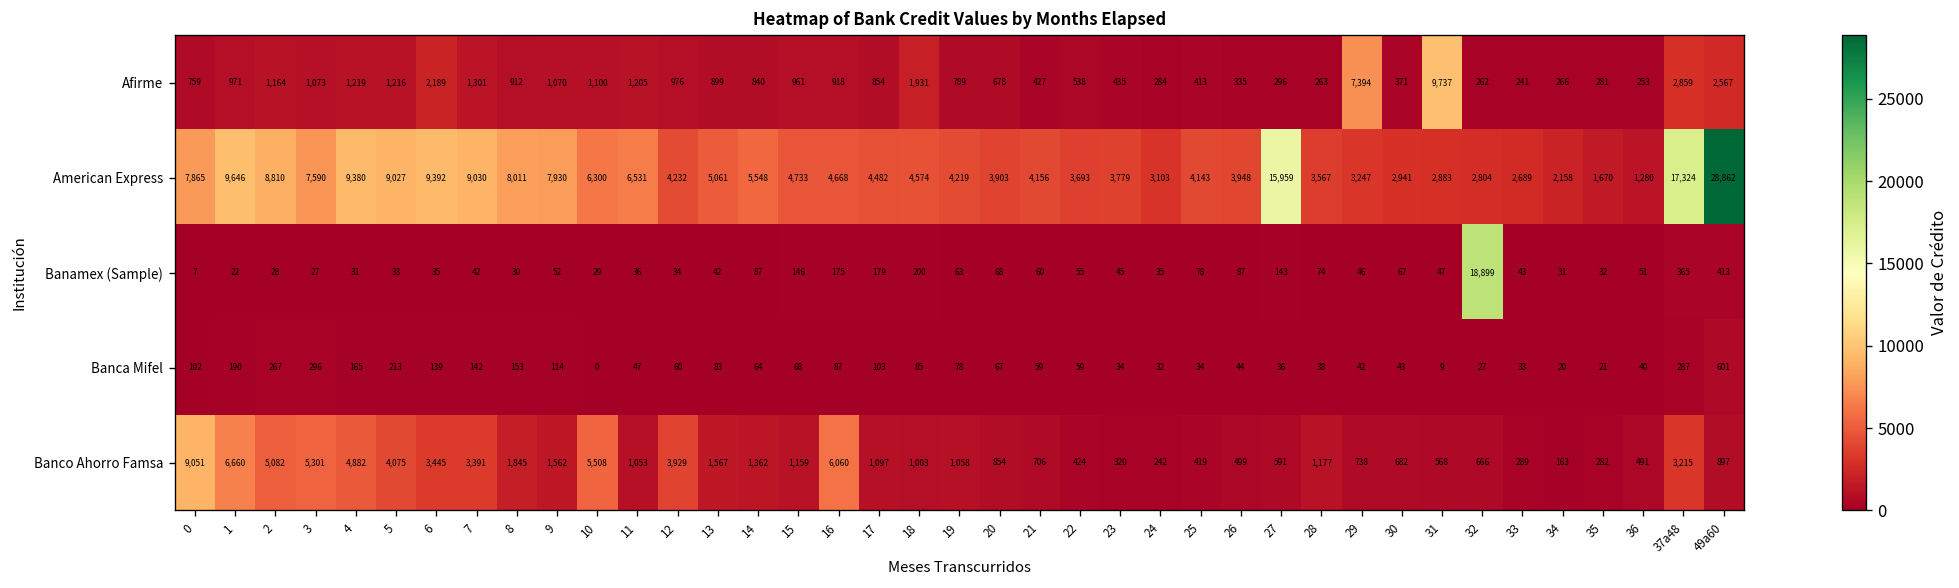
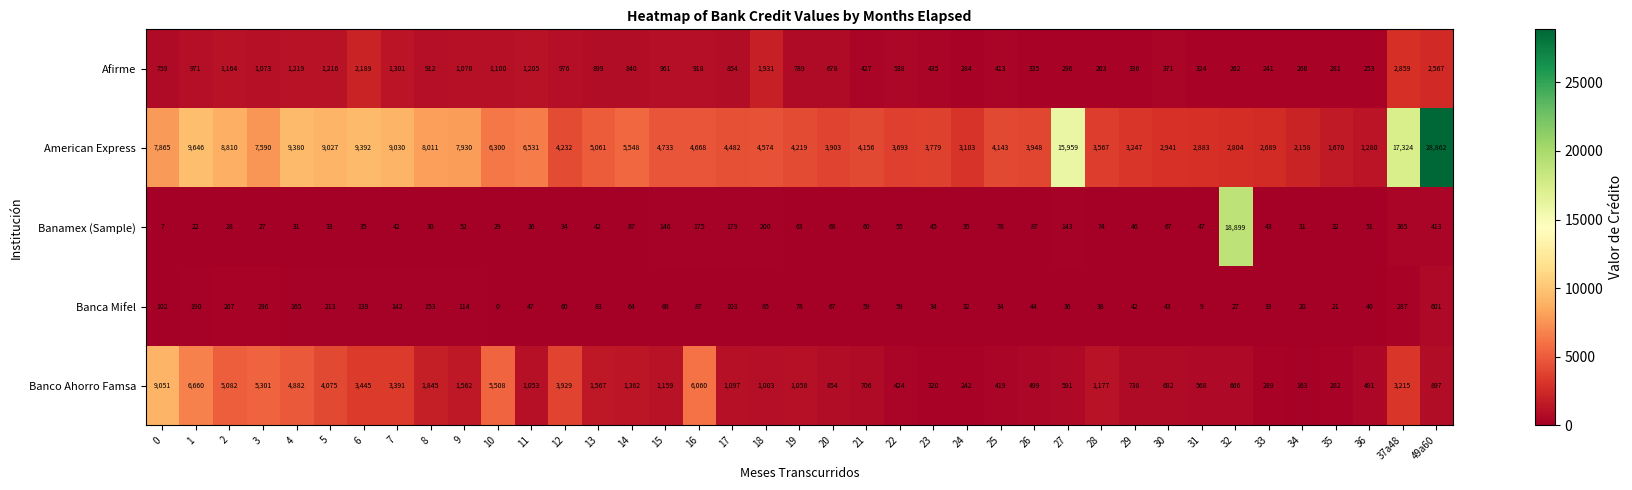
  {
    "Afirme": {
      "0": "759",
      "1": "971",
      "2": "1,164",
      "3": "1,073",
      "4": "1,219",
      "5": "1,216",
      "6": "2,189",
      "7": "1,301",
      "8": "912",
      "9": "1,070",
      "10": "1,100",
      "11": "1,205",
      "12": "976",
      "13": "899",
      "14": "840",
      "15": "961",
      "16": "918",
      "17": "854",
      "18": "1,931",
      "19": "789",
      "20": "678",
      "21": "427",
      "22": "538",
      "23": "435",
      "24": "284",
      "25": "413",
      "26": "335",
      "27": "296",
      "28": "263",
-     "29": "7,394",
+     "29": "336",
      "30": "371",
-     "31": "9,737",
+     "31": "324",
      "32": "262",
      "33": "241",
      "34": "266",
      "35": "281",
      "36": "253",
      "37a48": "2,859",
      "49a60": "2,567"
    },
    "American Express": {
      "0": "7,865",
      "1": "9,646",
      "2": "8,810",
      "3": "7,590",
      "4": "9,380",
      "5": "9,027",
      "6": "9,392",
      "7": "9,030",
      "8": "8,011",
      "9": "7,930",
      "10": "6,300",
      "11": "6,531",
      "12": "4,232",
      "13": "5,061",
      "14": "5,548",
      "15": "4,733",
      "16": "4,668",
      "17": "4,482",
      "18": "4,574",
      "19": "4,219",
      "20": "3,903",
      "21": "4,156",
      "22": "3,693",
      "23": "3,779",
      "24": "3,103",
      "25": "4,143",
      "26": "3,948",
      "27": "15,959",
      "28": "3,567",
      "29": "3,247",
      "30": "2,941",
      "31": "2,883",
      "32": "2,804",
      "33": "2,689",
      "34": "2,158",
      "35": "1,670",
      "36": "1,280",
      "37a48": "17,324",
      "49a60": "28,862"
    },
    "Banamex (Sample)": {
      "0": "7",
      "1": "22",
      "2": "28",
      "3": "27",
      "4": "31",
      "5": "33",
      "6": "35",
      "7": "42",
      "8": "30",
      "9": "52",
      "10": "29",
      "11": "36",
      "12": "34",
      "13": "42",
      "14": "87",
      "15": "146",
      "16": "175",
      "17": "179",
      "18": "200",
      "19": "63",
      "20": "68",
      "21": "60",
      "22": "55",
      "23": "45",
      "24": "35",
      "25": "78",
      "26": "87",
      "27": "143",
      "28": "74",
      "29": "46",
      "30": "67",
      "31": "47",
      "32": "18,899",
      "33": "43",
      "34": "31",
      "35": "32",
      "36": "51",
      "37a48": "365",
      "49a60": "413"
    },
    "Banca Mifel": {
      "0": "102",
      "1": "190",
      "2": "267",
      "3": "296",
      "4": "165",
      "5": "213",
      "6": "139",
      "7": "142",
      "8": "153",
      "9": "114",
      "10": "0",
      "11": "47",
      "12": "60",
      "13": "83",
      "14": "64",
      "15": "68",
      "16": "87",
      "17": "103",
      "18": "85",
      "19": "78",
      "20": "67",
      "21": "59",
      "22": "59",
      "23": "34",
      "24": "32",
      "25": "34",
      "26": "44",
      "27": "36",
      "28": "38",
      "29": "42",
      "30": "43",
      "31": "9",
      "32": "27",
      "33": "33",
      "34": "20",
      "35": "21",
      "36": "40",
      "37a48": "287",
      "49a60": "601"
    },
    "Banco Ahorro Famsa": {
      "0": "9,051",
      "1": "6,660",
      "2": "5,082",
      "3": "5,301",
      "4": "4,882",
      "5": "4,075",
      "6": "3,445",
      "7": "3,391",
      "8": "1,845",
      "9": "1,562",
      "10": "5,508",
      "11": "1,053",
      "12": "3,929",
      "13": "1,567",
      "14": "1,362",
      "15": "1,159",
      "16": "6,060",
      "17": "1,097",
      "18": "1,003",
      "19": "1,058",
      "20": "854",
      "21": "706",
      "22": "424",
      "23": "320",
      "24": "242",
      "25": "419",
      "26": "499",
      "27": "591",
      "28": "1,177",
      "29": "738",
      "30": "682",
      "31": "568",
      "32": "666",
      "33": "289",
      "34": "163",
      "35": "282",
      "36": "491",
      "37a48": "3,215",
      "49a60": "897"
    }
  }
